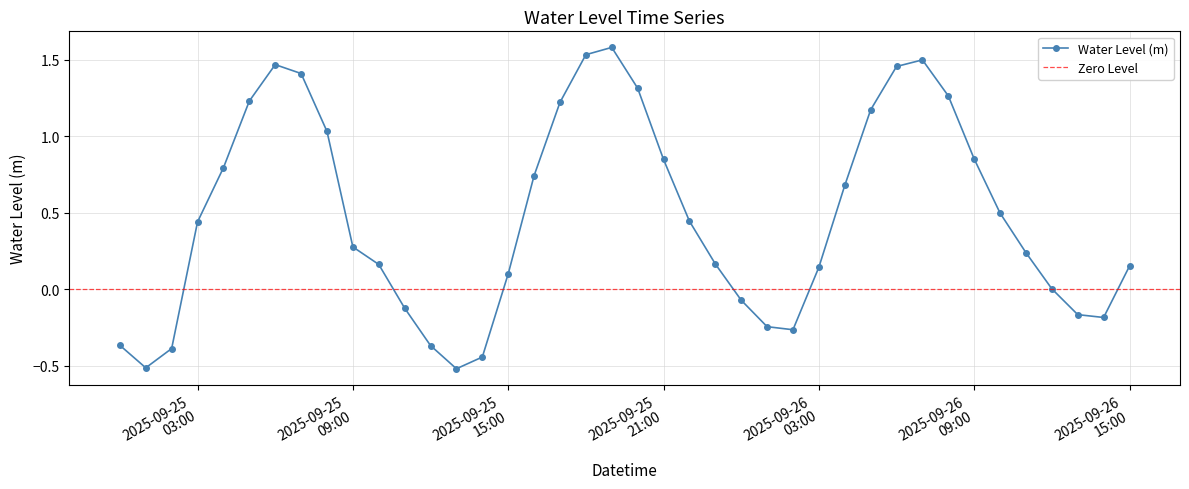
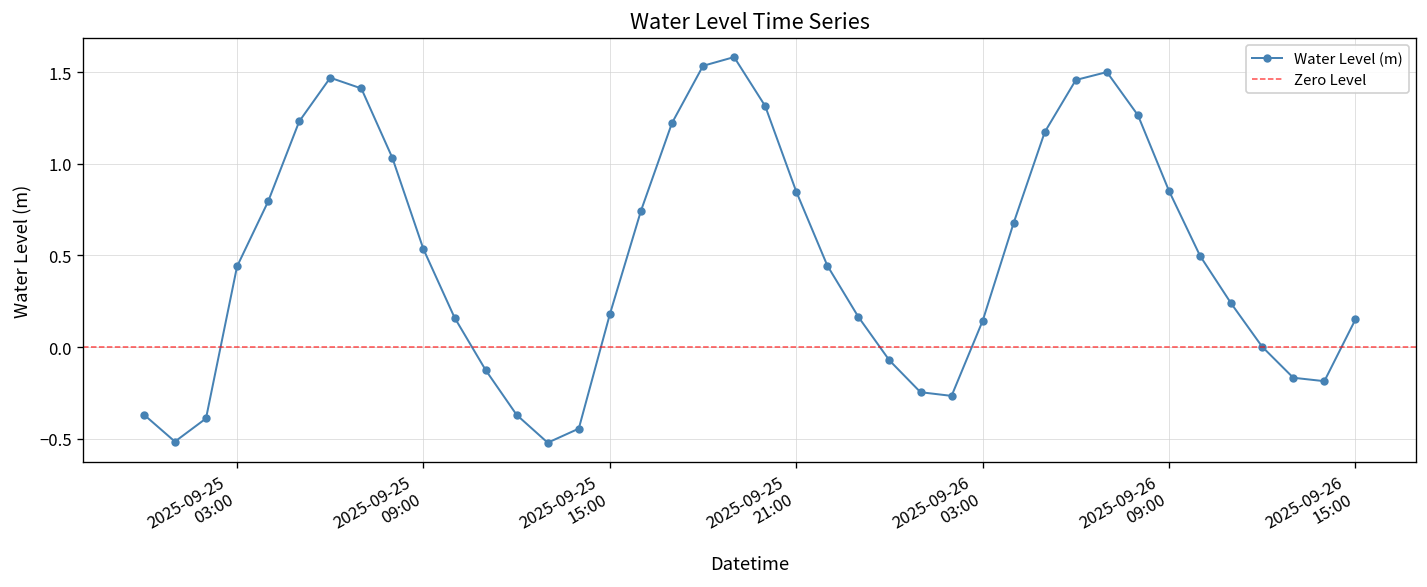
  {
    "2025-09-25 03:00": 0.44,
-   "2025-09-25 09:00": 0.28,
-   "2025-09-25 15:00": 0.10,
+   "2025-09-25 09:00": 0.53,
+   "2025-09-25 15:00": 0.18,
    "2025-09-25 21:00": 0.85,
    "2025-09-26 03:00": 0.14,
    "2025-09-26 09:00": 0.85,
    "2025-09-26 15:00": 0.15
  }
